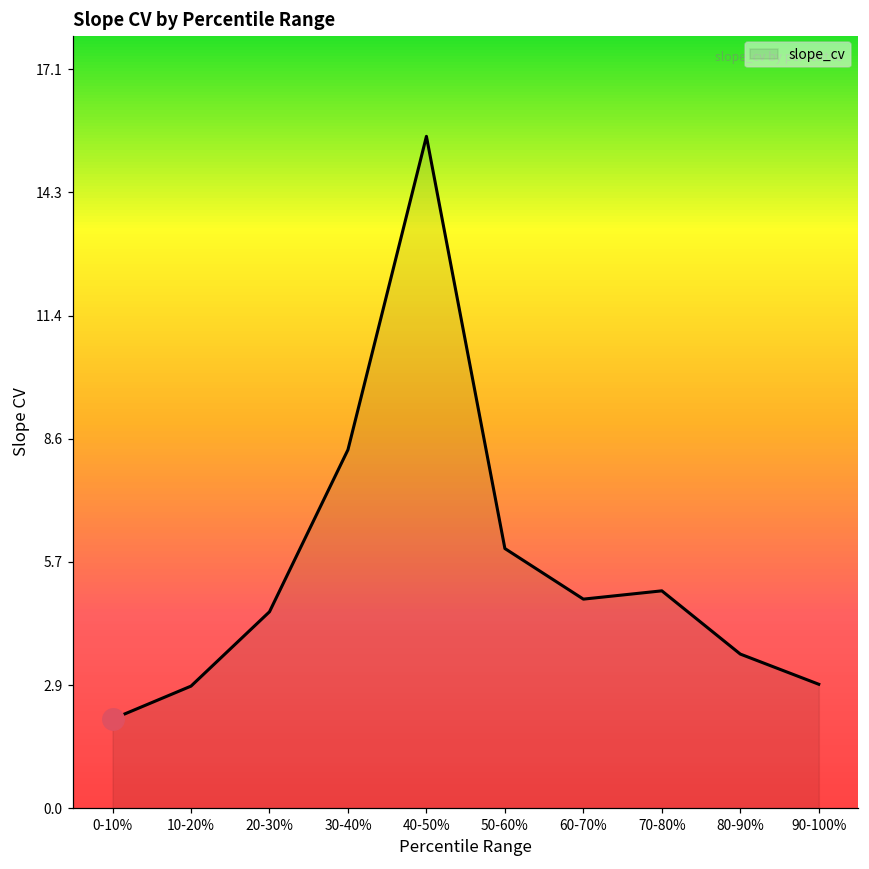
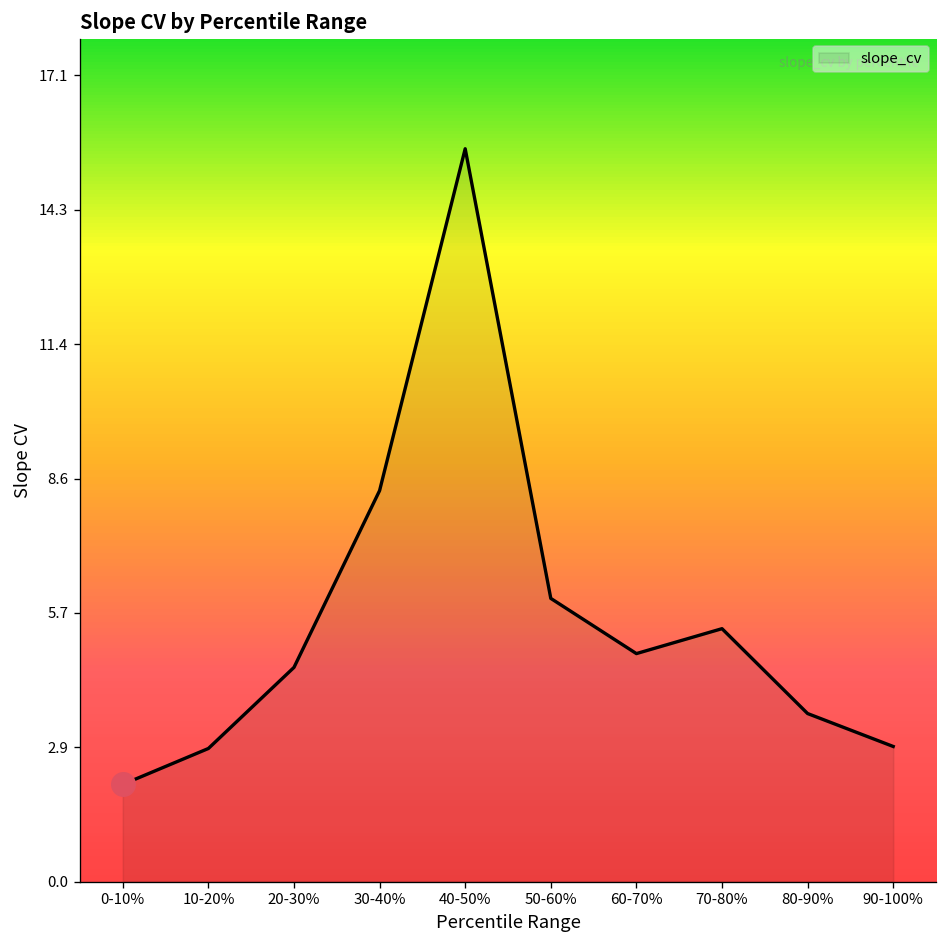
  {
    "slope_cv": {
      "10-20%": 2.8,
      "20-30%": 4.6,
      "30-40%": 8.3,
      "40-50%": 15.6,
      "50-60%": 6.0,
      "60-70%": 4.8,
-     "70-80%": 5.0,
+     "70-80%": 5.4,
      "80-90%": 3.6,
      "90-100%": 2.9
    }
  }
